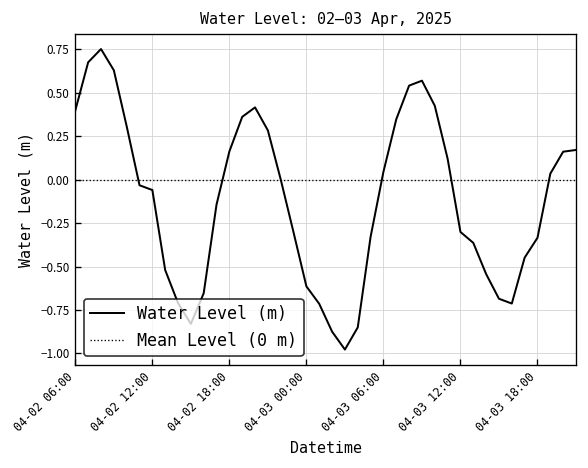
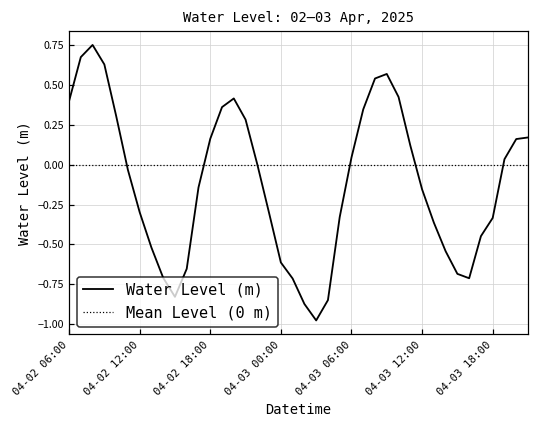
  {
    "04-02 06:00": 0.40,
-   "04-02 12:00": -0.06,
+   "04-02 12:00": -0.30,
    "04-02 18:00": 0.16,
    "04-03 00:00": -0.61,
    "04-03 06:00": 0.05,
-   "04-03 12:00": -0.30,
+   "04-03 12:00": -0.15,
    "04-03 18:00": -0.33
  }
